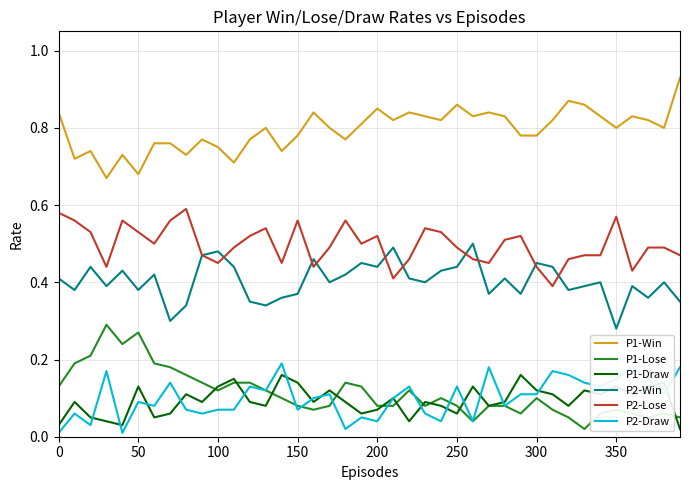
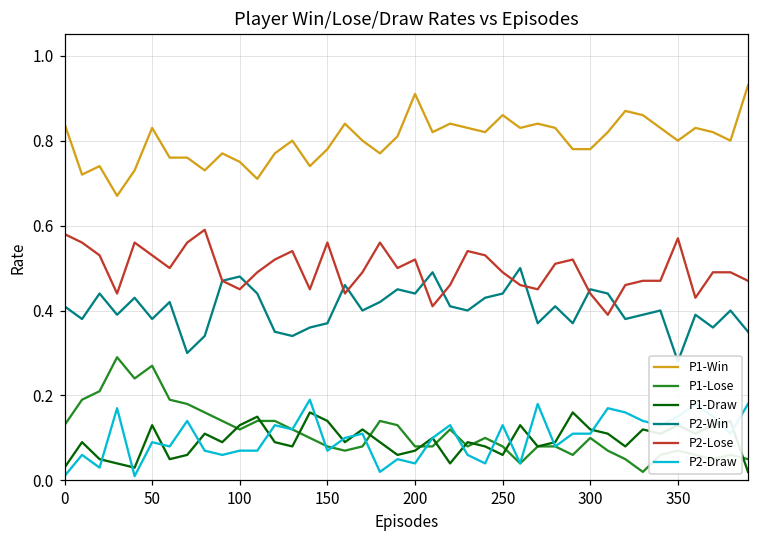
  {
    "P1-Win": {
      "0": 0.84,
-     "50": 0.68,
+     "50": 0.83,
      "100": 0.75,
      "150": 0.78,
-     "200": 0.85,
+     "200": 0.91,
      "250": 0.86,
      "300": 0.78,
      "350": 0.80
    },
    "P1-Lose": {
      "0": 0.13,
      "50": 0.27,
      "100": 0.12,
      "150": 0.08,
      "200": 0.08,
      "250": 0.08,
      "300": 0.10
    },
    "P1-Draw": {
      "0": 0.03,
      "50": 0.13,
      "100": 0.13,
      "150": 0.14,
      "200": 0.07,
      "250": 0.06,
      "300": 0.12
    },
    "P2-Win": {
      "0": 0.41,
      "50": 0.38,
      "100": 0.48,
      "150": 0.37,
      "200": 0.44,
      "250": 0.44,
      "300": 0.45,
      "350": 0.28
    },
    "P2-Lose": {
      "0": 0.58,
      "50": 0.53,
      "100": 0.45,
      "150": 0.56,
      "200": 0.52,
      "250": 0.49,
      "300": 0.44,
      "350": 0.57
    },
    "P2-Draw": {
      "0": 0.01,
      "50": 0.09,
      "100": 0.07,
      "150": 0.07,
      "200": 0.04,
      "250": 0.13,
      "300": 0.11
    }
  }
